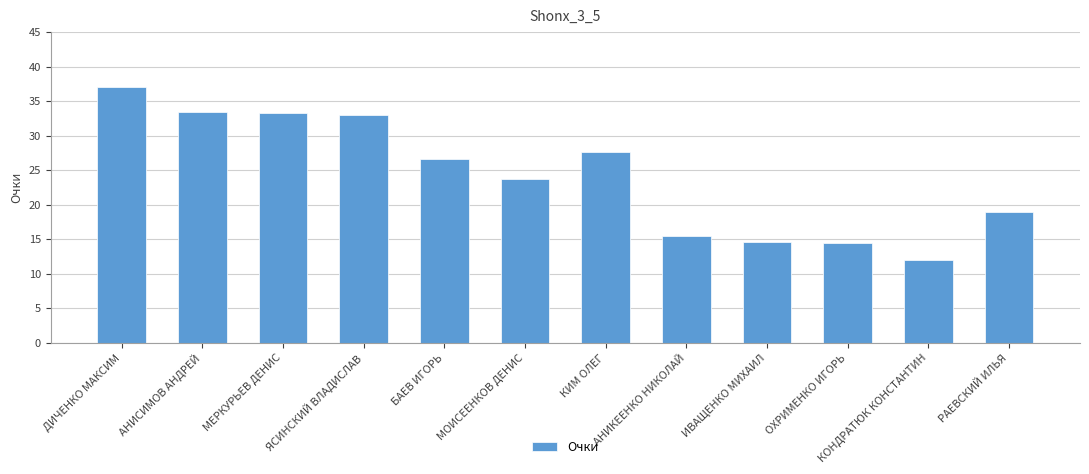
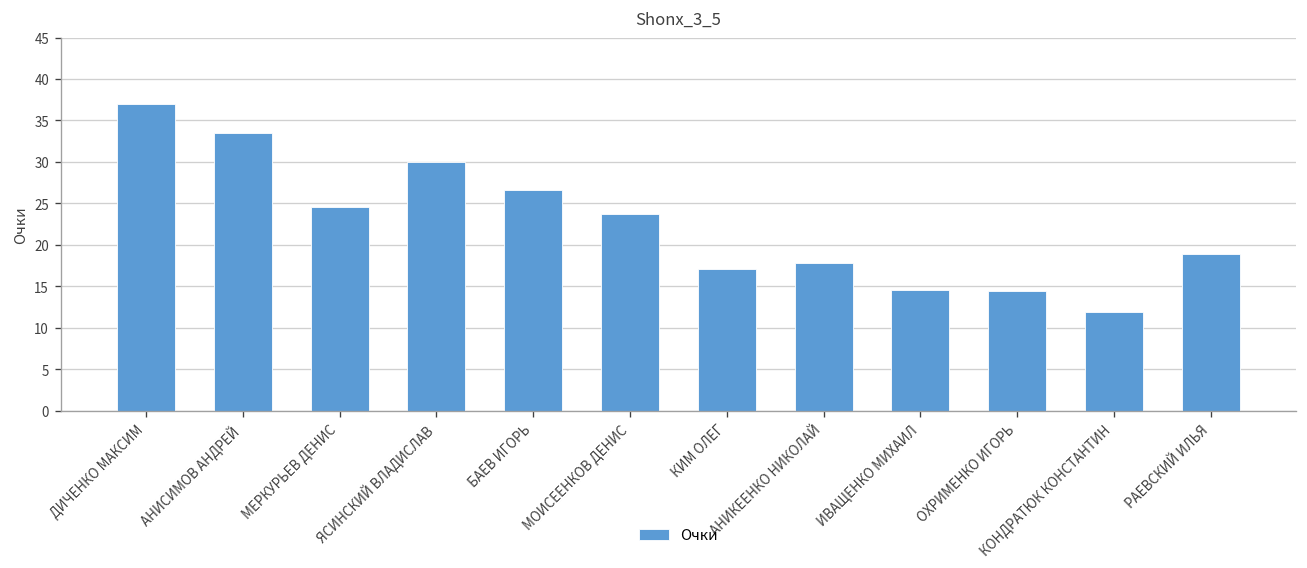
  {
    "ДИЧЕНКО МАКСИМ": 37,
    "АНИСИМОВ АНДРЕЙ": 33,
-   "МЕРКУРЬЕВ ДЕНИС": 33,
-   "ЯСИНСКИЙ ВЛАДИСЛАВ": 33,
+   "МЕРКУРЬЕВ ДЕНИС": 25,
+   "ЯСИНСКИЙ ВЛАДИСЛАВ": 30,
    "БАЕВ ИГОРЬ": 27,
    "МОИСЕЕНКОВ ДЕНИС": 24,
-   "КИМ ОЛЕГ": 28,
-   "АНИКЕЕНКО НИКОЛАЙ": 15,
+   "КИМ ОЛЕГ": 17,
+   "АНИКЕЕНКО НИКОЛАЙ": 18,
    "ИВАЩЕНКО МИХАИЛ": 15,
    "ОХРИМЕНКО ИГОРЬ": 14,
    "КОНДРАТЮК КОНСТАНТИН": 12,
    "РАЕВСКИЙ ИЛЬЯ": 19
  }
